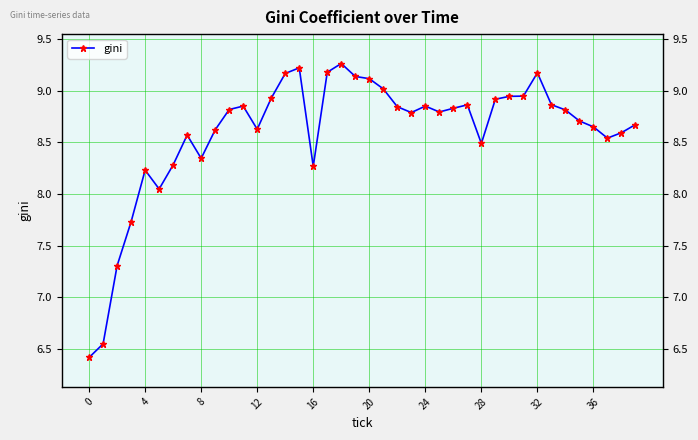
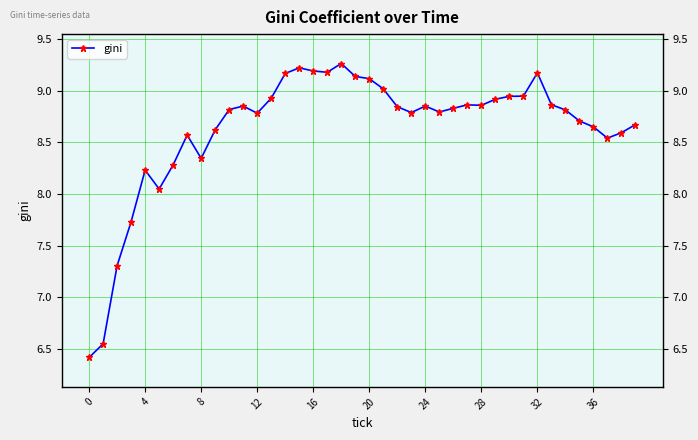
  {
    "0": 6.42,
    "4": 8.23,
    "8": 8.35,
-   "12": 8.63,
-   "16": 8.27,
+   "12": 8.78,
+   "16": 9.19,
    "20": 9.12,
    "24": 8.85,
-   "28": 8.49,
+   "28": 8.86,
    "32": 9.17,
    "36": 8.65
  }
